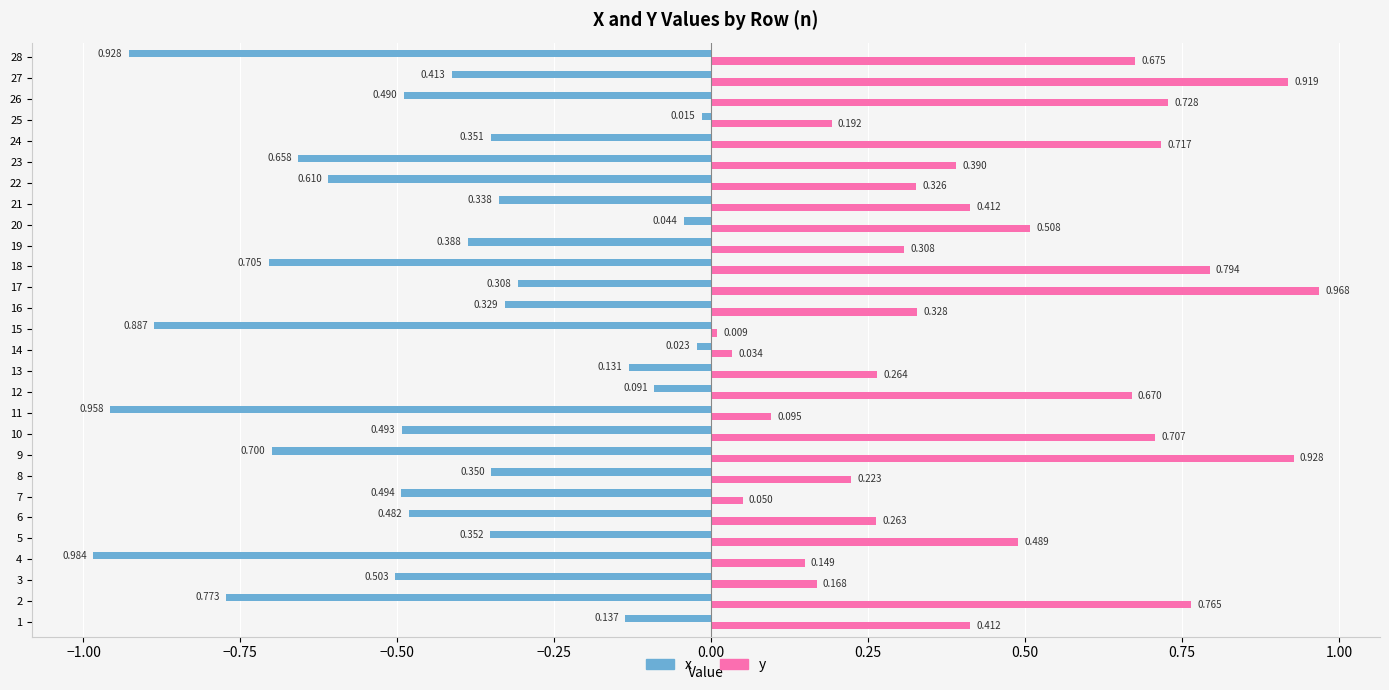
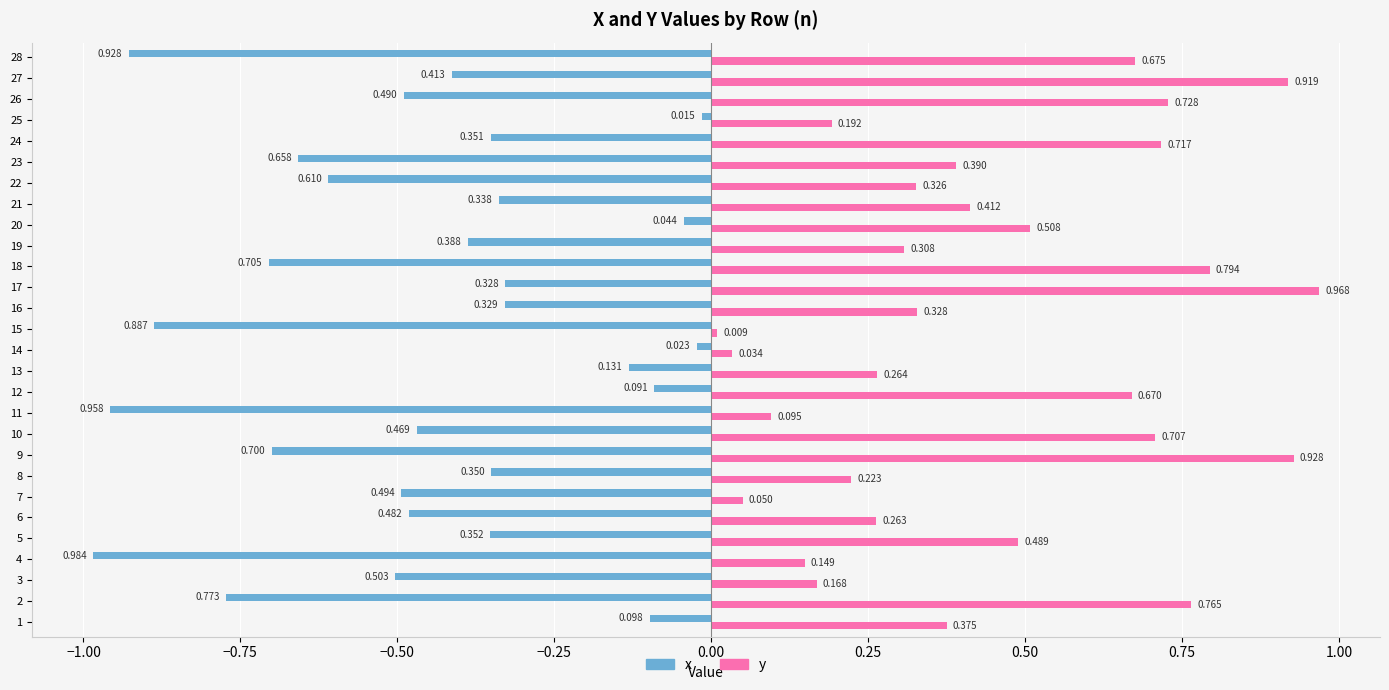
  {
    "x": {
-     "17": 0.308,
-     "10": 0.493,
-     "1": 0.137
+     "17": 0.328,
+     "10": 0.469,
+     "1": 0.098
    },
    "y": {
      "28": 0.675,
      "27": 0.919,
      "26": 0.728,
      "25": 0.192,
      "24": 0.717,
      "23": 0.390,
      "22": 0.326,
      "21": 0.412,
      "20": 0.508,
      "19": 0.308,
      "18": 0.794,
      "17": 0.968,
      "16": 0.328,
      "15": 0.009,
      "14": 0.034,
      "13": 0.264,
      "12": 0.670,
      "11": 0.095,
      "10": 0.707,
      "9": 0.928,
      "8": 0.223,
      "7": 0.050,
      "6": 0.263,
      "5": 0.489,
      "4": 0.149,
      "3": 0.168,
      "2": 0.765,
-     "1": 0.412
+     "1": 0.375
    }
  }
